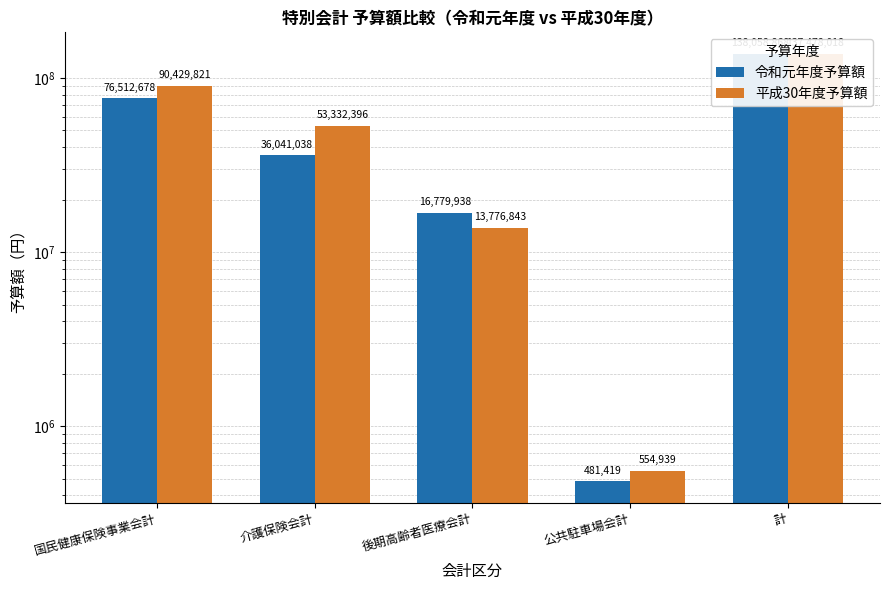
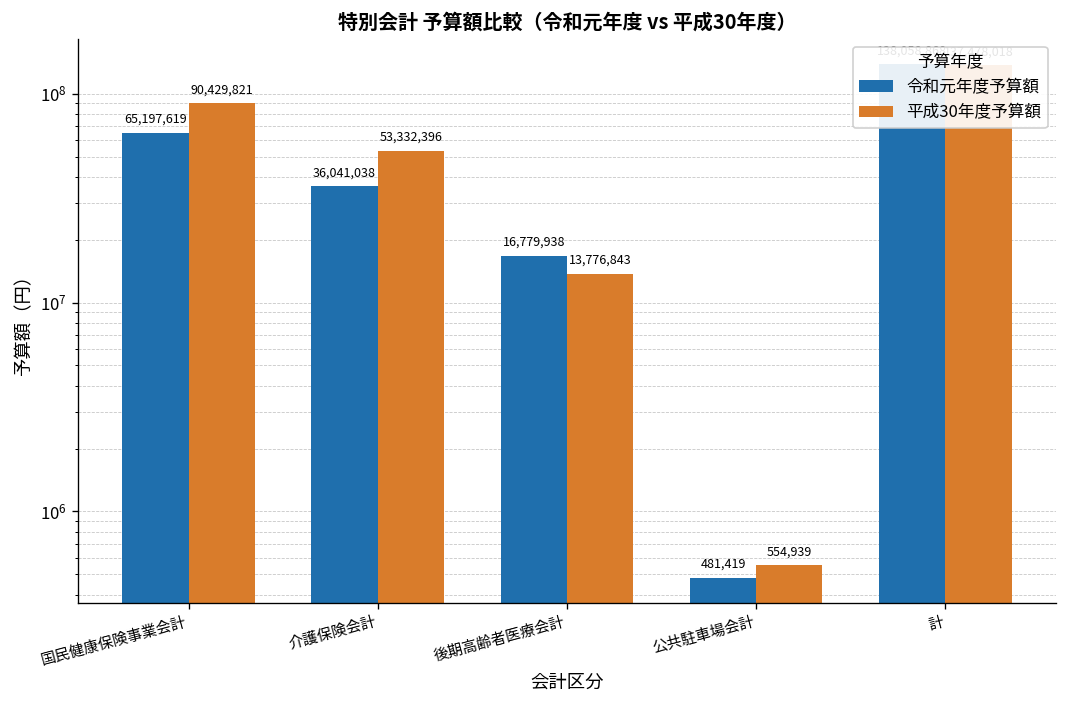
  {
    "令和元年度予算額": {
-     "国民健康保険事業会計": "76,512,678",
+     "国民健康保険事業会計": "65,197,619",
      "介護保険会計": "36,041,038",
      "後期高齢者医療会計": "16,779,938",
      "公共駐車場会計": "481,419"
    },
    "平成30年度予算額": {
      "国民健康保険事業会計": "90,429,821",
      "介護保険会計": "53,332,396",
      "後期高齢者医療会計": "13,776,843",
      "公共駐車場会計": "554,939"
    }
  }
